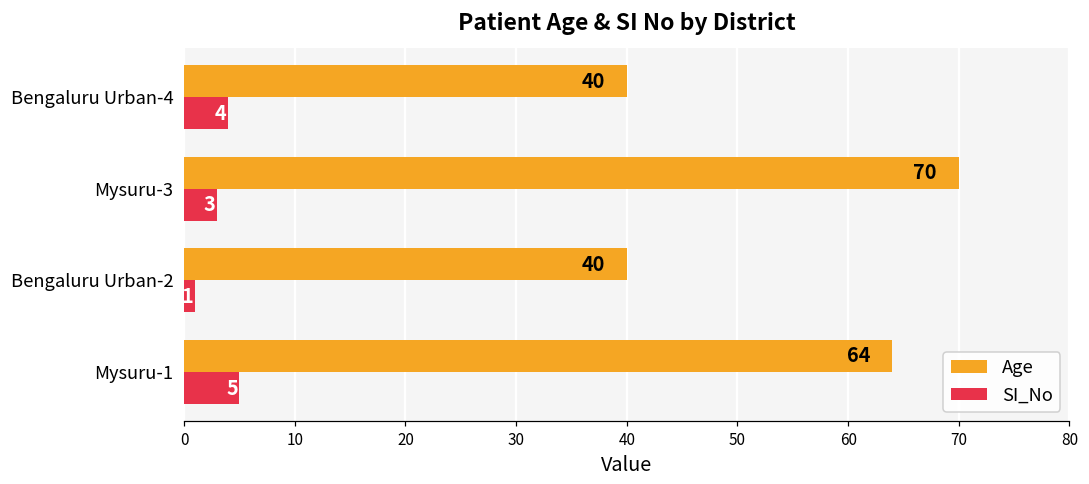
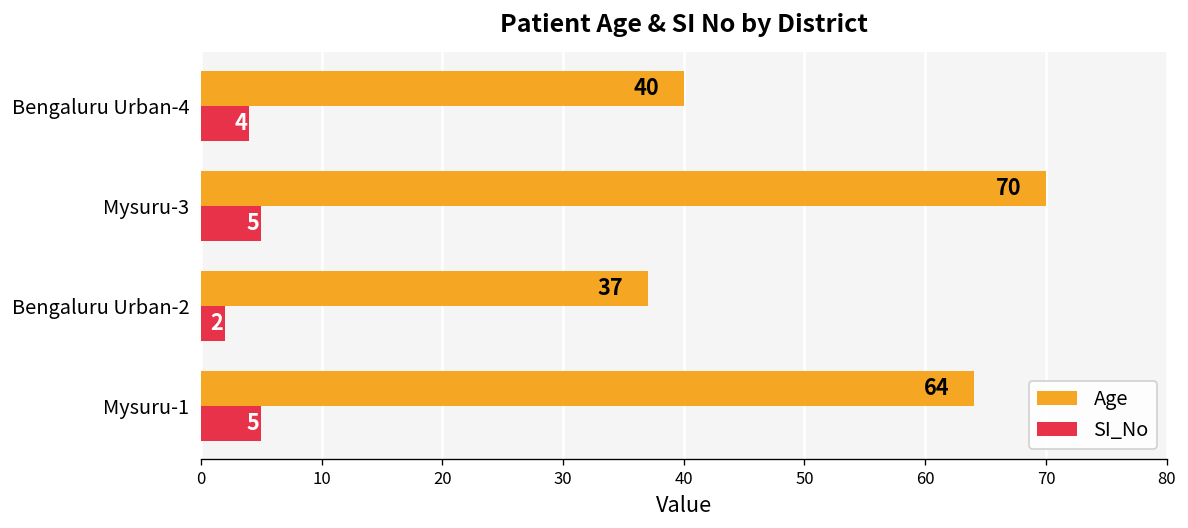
  {
    "Age": {
      "Bengaluru Urban-4": 40,
      "Mysuru-3": 70,
-     "Bengaluru Urban-2": 40,
+     "Bengaluru Urban-2": 37,
      "Mysuru-1": 64
    },
    "SI_No": {
      "Bengaluru Urban-4": 4,
-     "Mysuru-3": 3,
-     "Bengaluru Urban-2": 1,
+     "Mysuru-3": 5,
+     "Bengaluru Urban-2": 2,
      "Mysuru-1": 5
    }
  }
